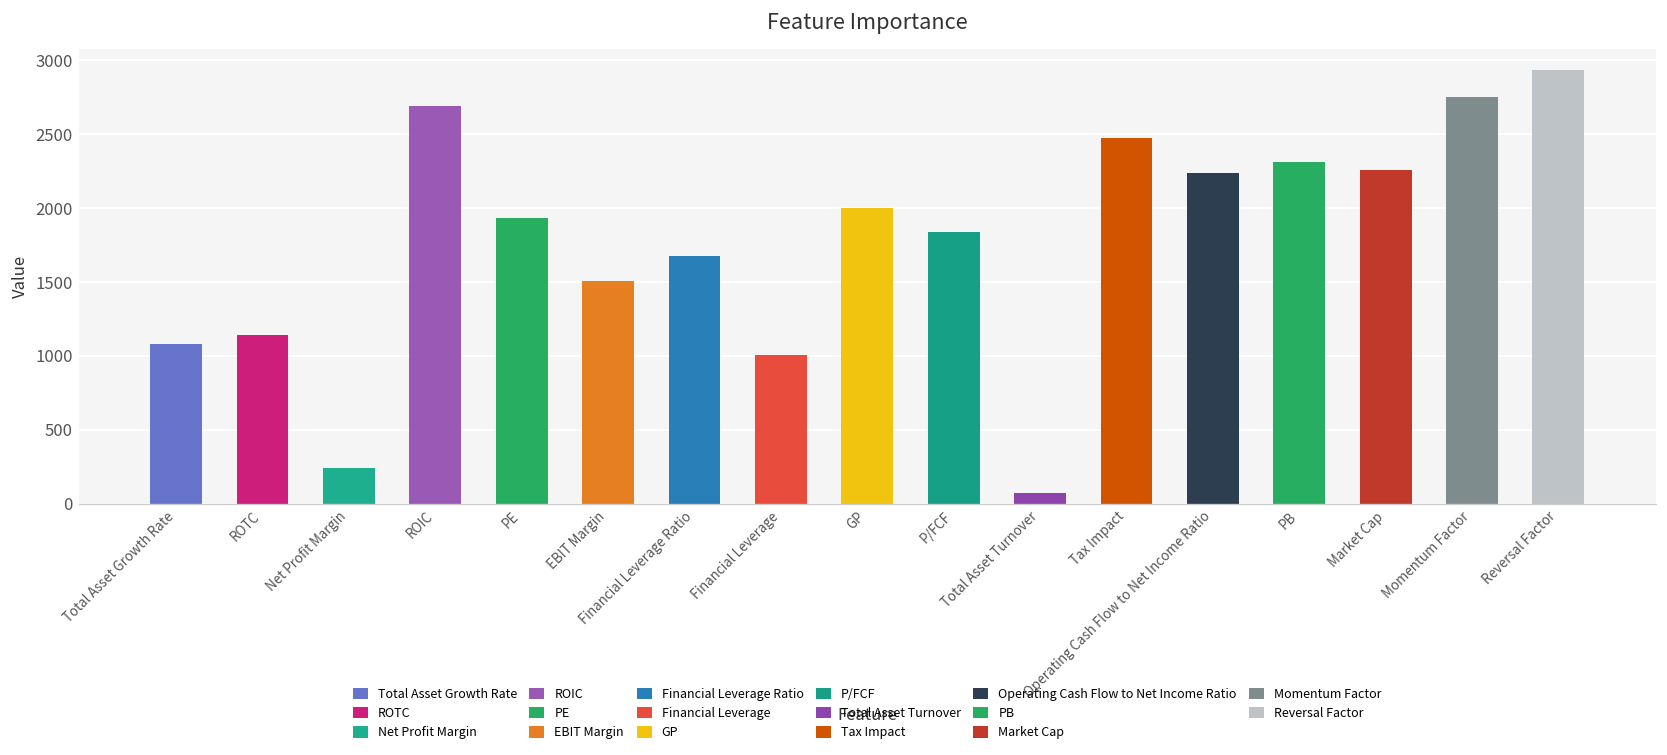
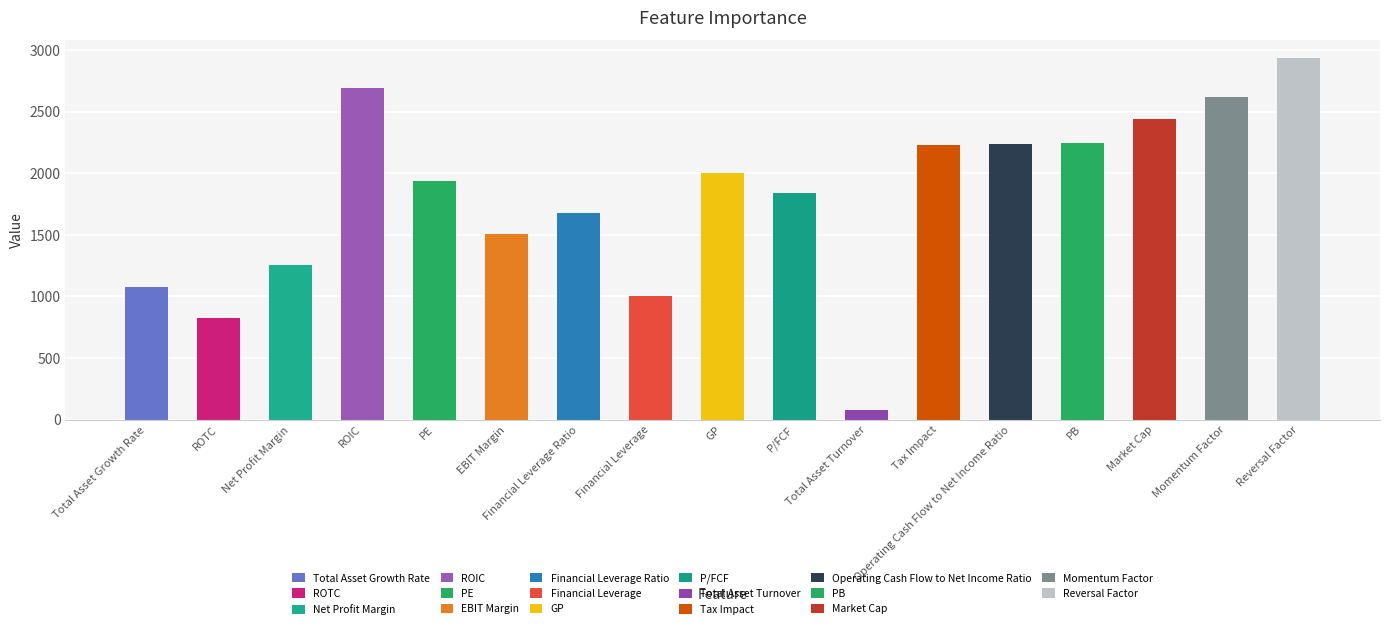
  {
    "Total Asset Growth Rate": 1080,
-   "ROTC": 1140,
-   "Net Profit Margin": 240,
+   "ROTC": 830,
+   "Net Profit Margin": 1250,
    "ROIC": 2690,
    "PE": 1930,
    "EBIT Margin": 1510,
    "Financial Leverage Ratio": 1680,
    "Financial Leverage": 1000,
    "GP": 2000,
    "P/FCF": 1840,
    "Total Asset Turnover": 70,
-   "Tax Impact": 2470,
+   "Tax Impact": 2230,
    "Operating Cash Flow to Net Income Ratio": 2240,
-   "PB": 2310,
-   "Market Cap": 2260,
-   "Momentum Factor": 2750,
+   "PB": 2240,
+   "Market Cap": 2440,
+   "Momentum Factor": 2620,
    "Reversal Factor": 2930
  }
